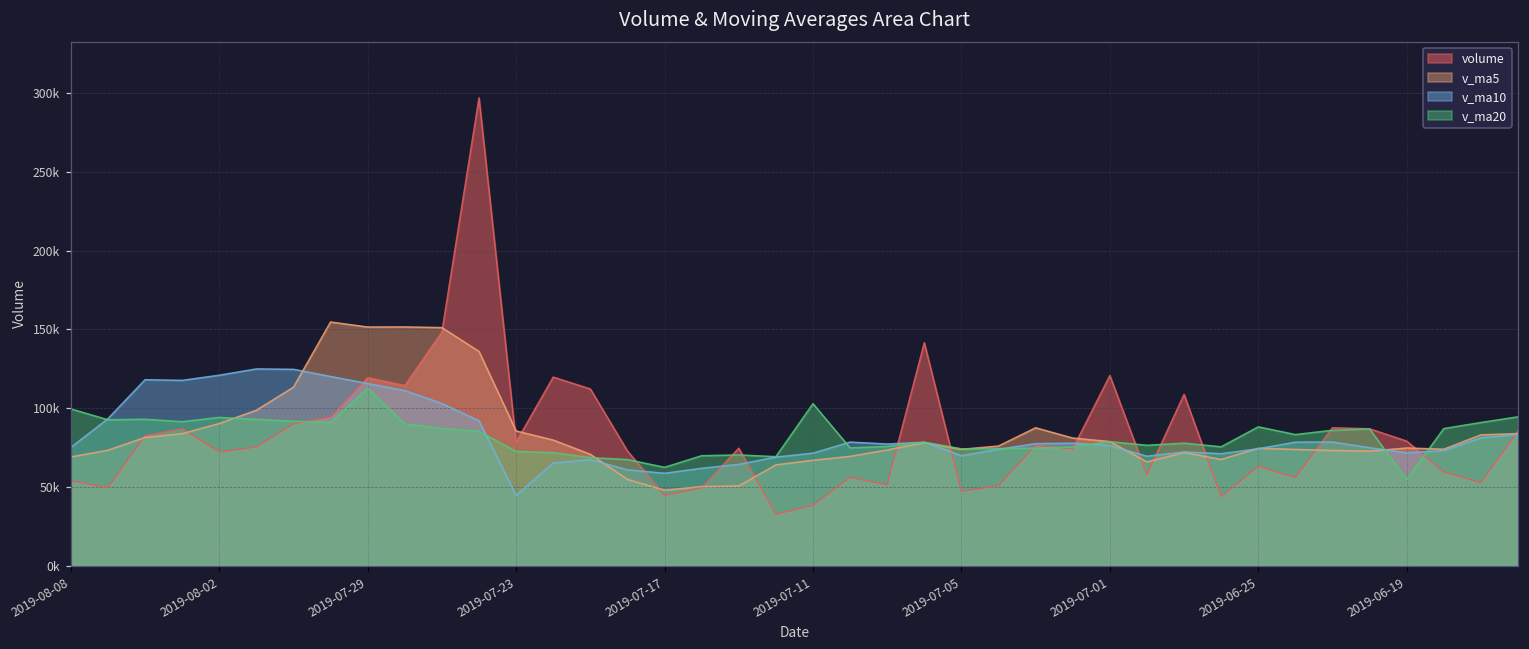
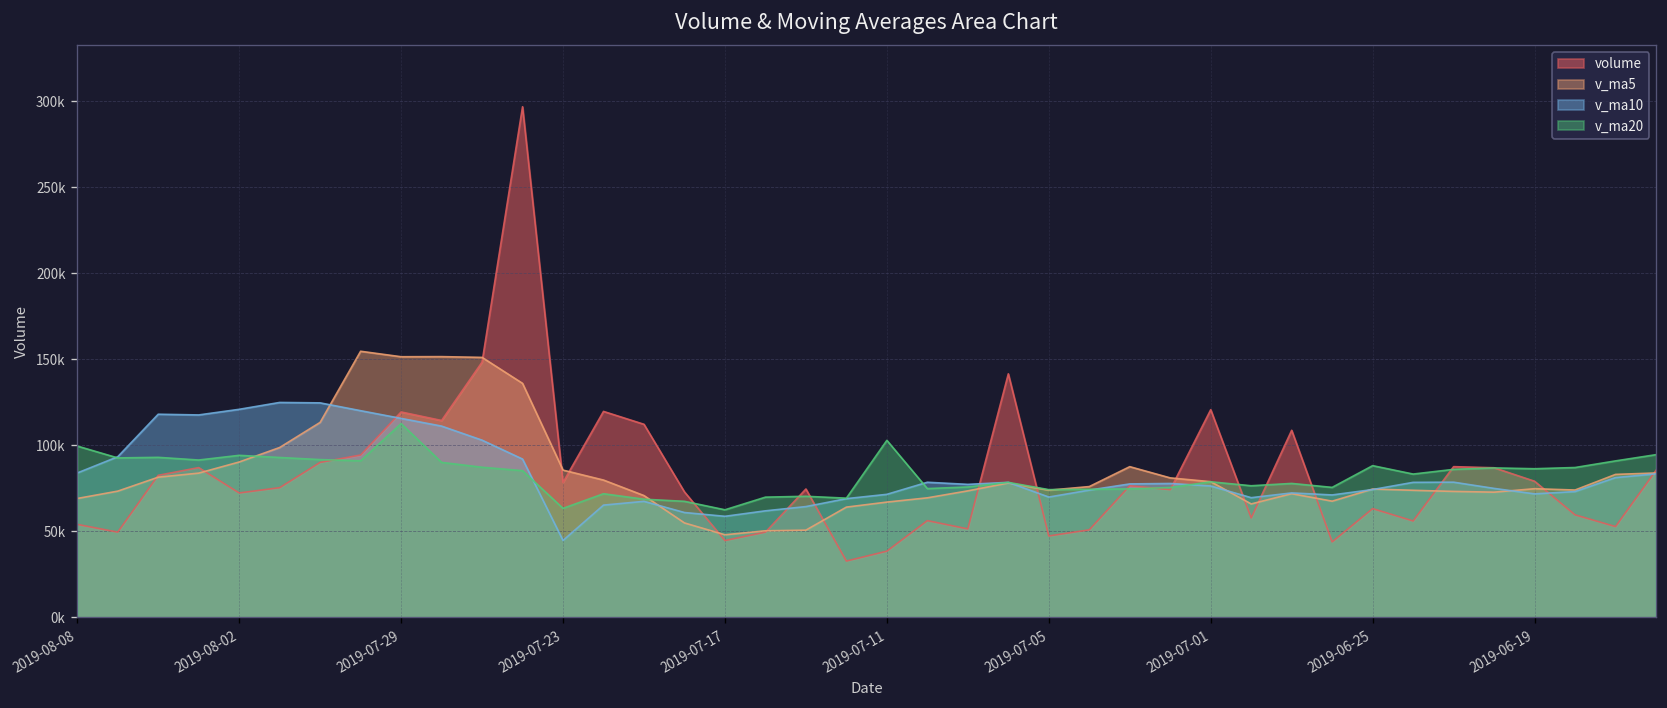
  {
    "v_ma10": {
-     "2019-08-08": 75000,
+     "2019-08-08": 84000,
      "2019-08-02": 121000,
      "2019-07-29": 116000,
      "2019-07-23": 45000,
      "2019-07-17": 59000,
      "2019-07-11": 72000,
      "2019-07-05": 70000,
      "2019-07-01": 76000,
      "2019-06-19": 72000
    },
    "v_ma20": {
      "2019-08-08": 100000,
      "2019-08-02": 94000,
      "2019-07-29": 113000,
-     "2019-07-23": 73000,
+     "2019-07-23": 63000,
      "2019-07-17": 63000,
      "2019-07-11": 103000,
      "2019-06-25": 88000,
-     "2019-06-19": 55000
+     "2019-06-19": 86000
    }
  }
